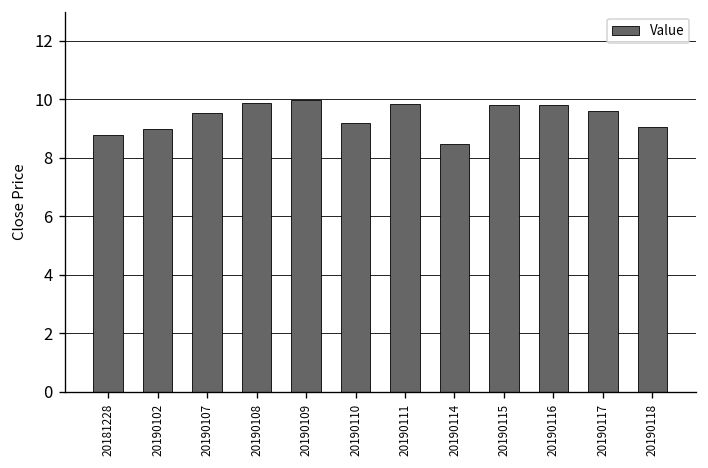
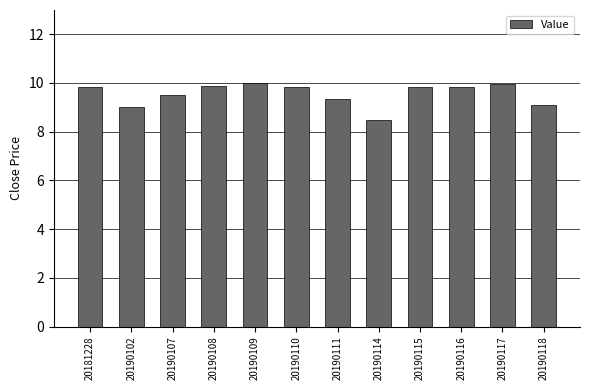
  {
-   "20181228": 8.8,
+   "20181228": 9.8,
    "20190102": 9.0,
    "20190107": 9.5,
    "20190108": 9.9,
    "20190109": 10.0,
-   "20190110": 9.2,
-   "20190111": 9.9,
+   "20190110": 9.8,
+   "20190111": 9.3,
    "20190114": 8.5,
    "20190115": 9.8,
    "20190116": 9.8,
-   "20190117": 9.6,
+   "20190117": 10.0,
    "20190118": 9.1
  }
